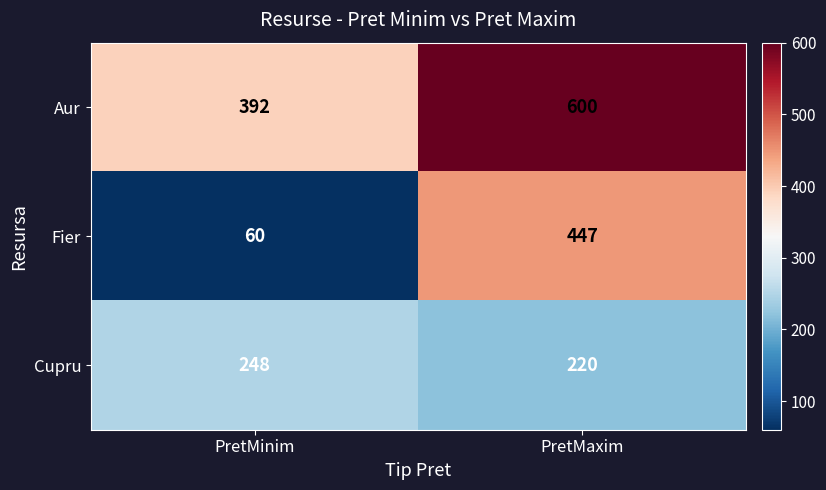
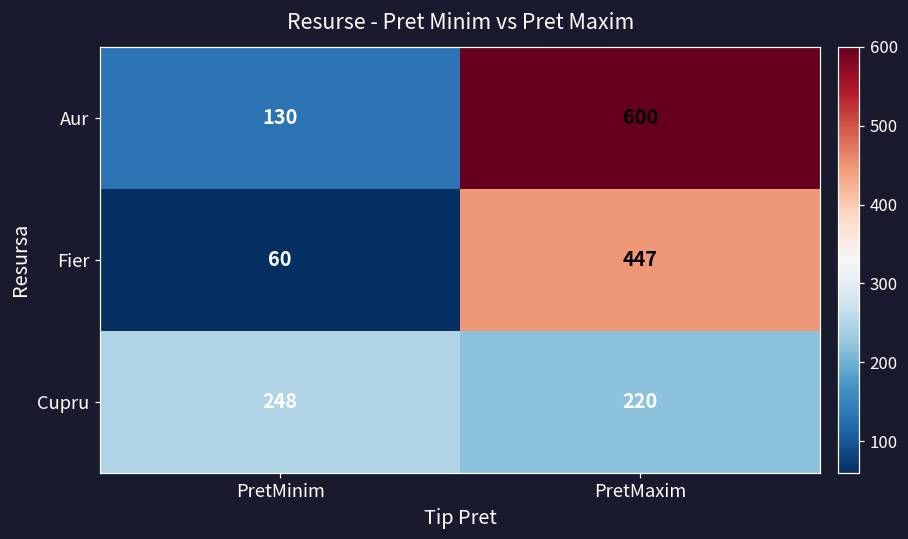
  {
    "Aur": {
-     "PretMinim": 392,
+     "PretMinim": 130,
      "PretMaxim": 600
    },
    "Fier": {
      "PretMinim": 60,
      "PretMaxim": 447
    },
    "Cupru": {
      "PretMinim": 248,
      "PretMaxim": 220
    }
  }
